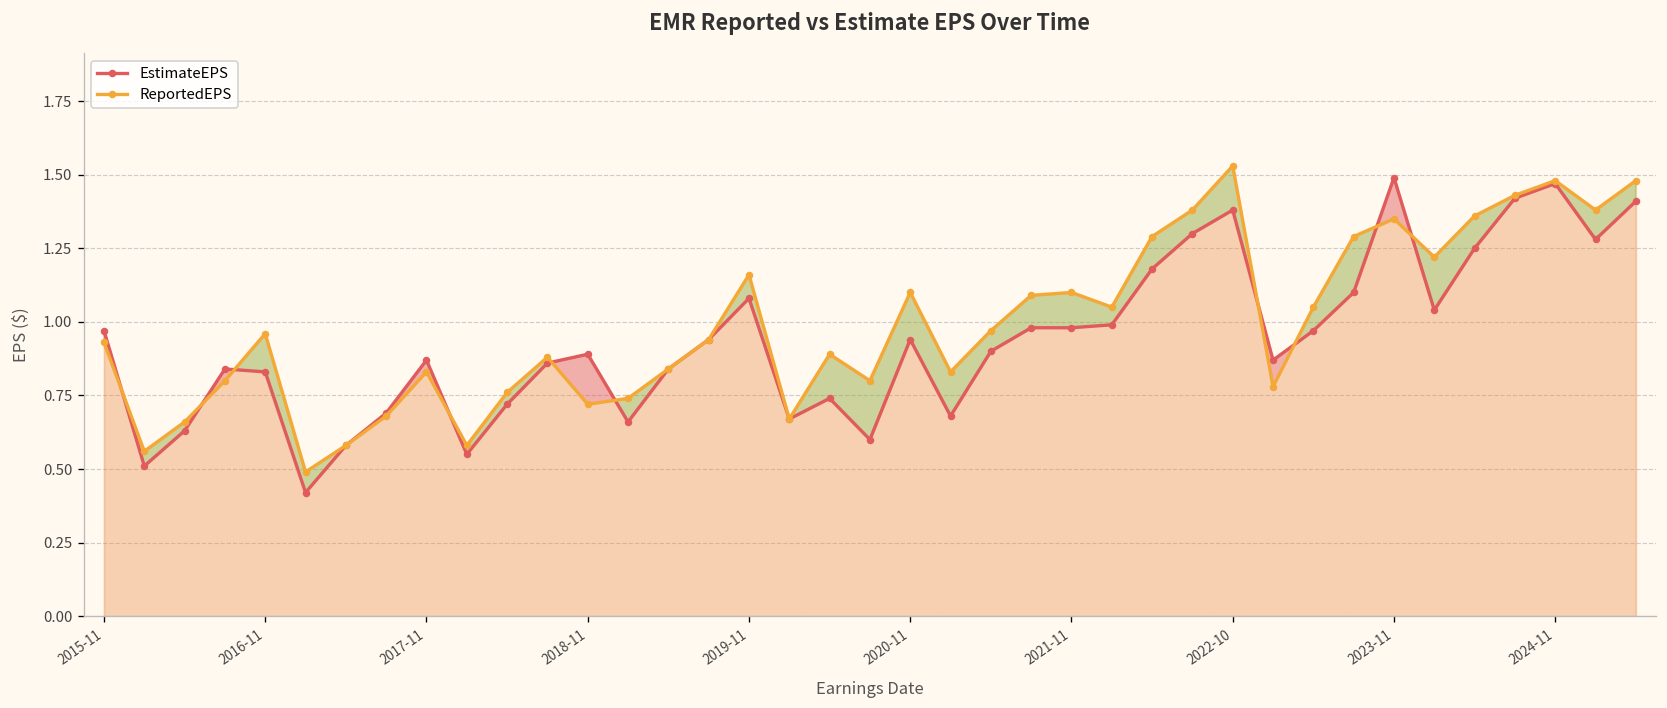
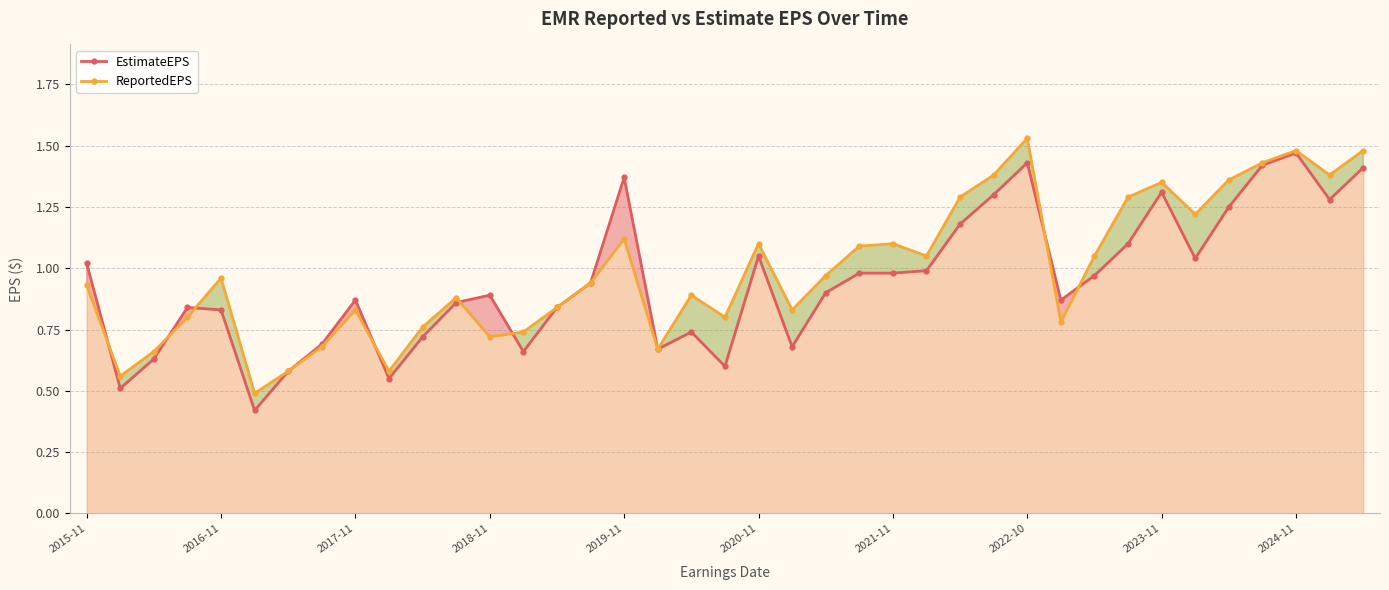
  {
    "EstimateEPS": {
-     "2015-11": 0.97,
+     "2015-11": 1.02,
      "2016-11": 0.83,
      "2017-11": 0.87,
      "2018-11": 0.89,
-     "2019-11": 1.08,
-     "2020-11": 0.94,
+     "2019-11": 1.37,
+     "2020-11": 1.05,
      "2021-11": 0.98,
-     "2022-10": 1.38,
-     "2023-11": 1.49
+     "2022-10": 1.43,
+     "2023-11": 1.31
    },
    "ReportedEPS": {
      "2015-11": 0.93,
      "2016-11": 0.96,
      "2017-11": 0.83,
      "2018-11": 0.72,
-     "2019-11": 1.16,
+     "2019-11": 1.12,
      "2020-11": 1.10,
      "2021-11": 1.10,
      "2022-10": 1.53,
      "2023-11": 1.35
    }
  }
